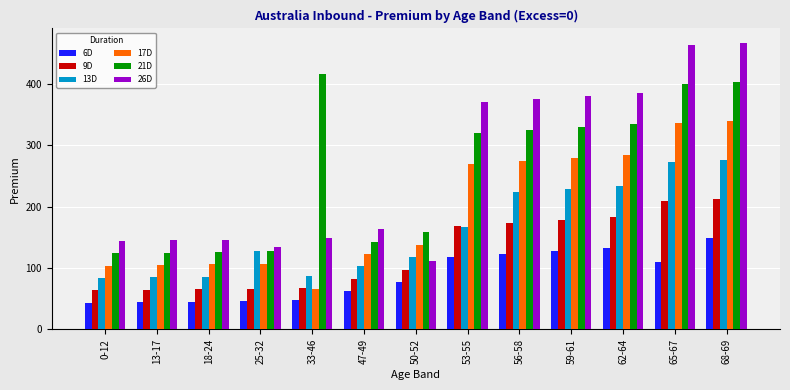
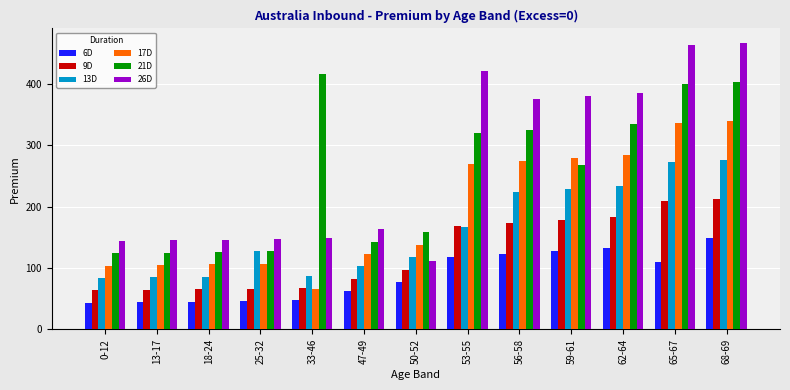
  {
    "6D": {
      "0-12": 40,
      "13-17": 40,
      "18-24": 50,
      "25-32": 50,
      "33-46": 50,
      "47-49": 60,
      "50-52": 80,
      "53-55": 120,
      "56-58": 120,
      "59-61": 130,
      "62-64": 130,
      "65-67": 110,
      "68-69": 150
    },
    "9D": {
      "0-12": 60,
      "13-17": 60,
      "18-24": 70,
      "25-32": 70,
      "33-46": 70,
      "47-49": 80,
      "50-52": 100,
      "53-55": 170,
      "56-58": 170,
      "59-61": 180,
      "62-64": 180,
      "65-67": 210,
      "68-69": 210
    },
    "13D": {
      "0-12": 80,
      "13-17": 80,
      "18-24": 90,
      "25-32": 130,
      "33-46": 90,
      "47-49": 100,
      "50-52": 120,
      "53-55": 170,
      "56-58": 220,
      "59-61": 230,
      "62-64": 230,
      "65-67": 270,
      "68-69": 280
    },
    "17D": {
      "0-12": 100,
      "13-17": 100,
      "18-24": 110,
      "25-32": 110,
      "33-46": 70,
      "47-49": 120,
      "50-52": 140,
      "53-55": 270,
      "56-58": 270,
      "59-61": 280,
      "62-64": 280,
      "65-67": 340,
      "68-69": 340
    },
    "21D": {
      "0-12": 120,
      "13-17": 130,
      "18-24": 130,
      "25-32": 130,
      "33-46": 420,
      "47-49": 140,
      "50-52": 160,
      "53-55": 320,
      "56-58": 330,
-     "59-61": 330,
+     "59-61": 270,
      "62-64": 340,
      "65-67": 400,
      "68-69": 400
    },
    "26D": {
      "0-12": 140,
      "13-17": 150,
      "18-24": 150,
-     "25-32": 130,
+     "25-32": 150,
      "33-46": 150,
      "47-49": 160,
      "50-52": 110,
-     "53-55": 370,
+     "53-55": 420,
      "56-58": 380,
      "59-61": 380,
      "62-64": 390,
      "65-67": 460,
      "68-69": 470
    }
  }
